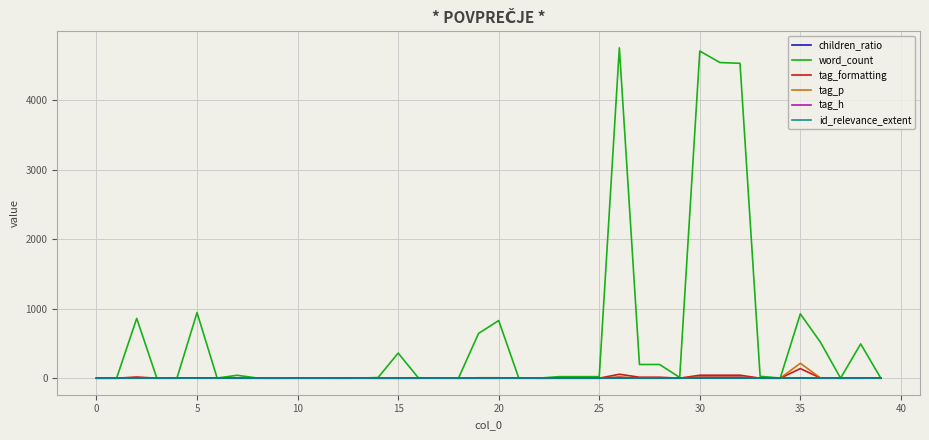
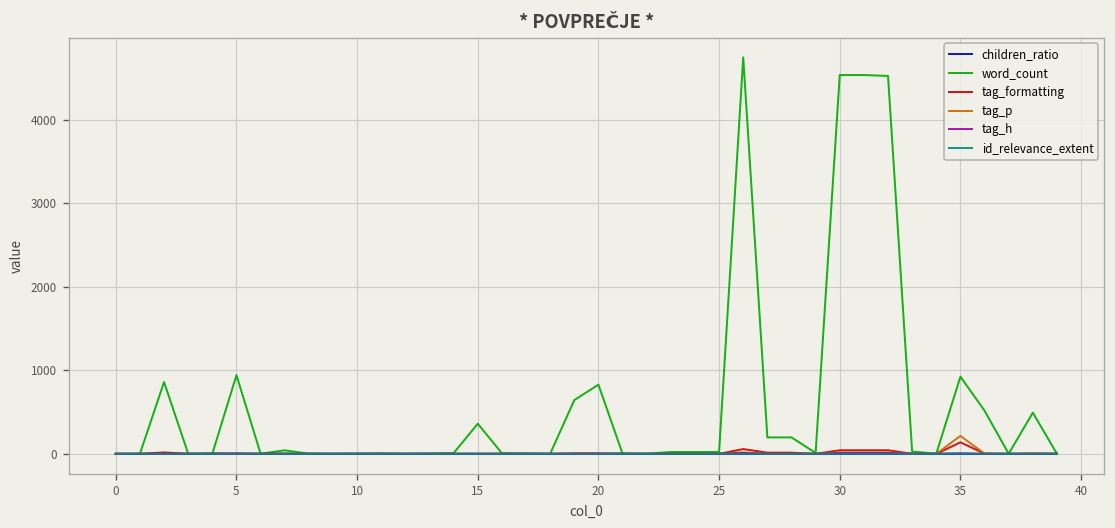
  {
    "id_relevance_extent": {
      "35": 0
    },
    "word_count": {
      "5": 900,
      "15": 400,
      "20": 800,
-     "30": 4700,
+     "30": 4500,
      "35": 900
    },
    "tag_formatting": {
      "35": 100
    },
    "tag_p": {
      "35": 200
    }
  }
